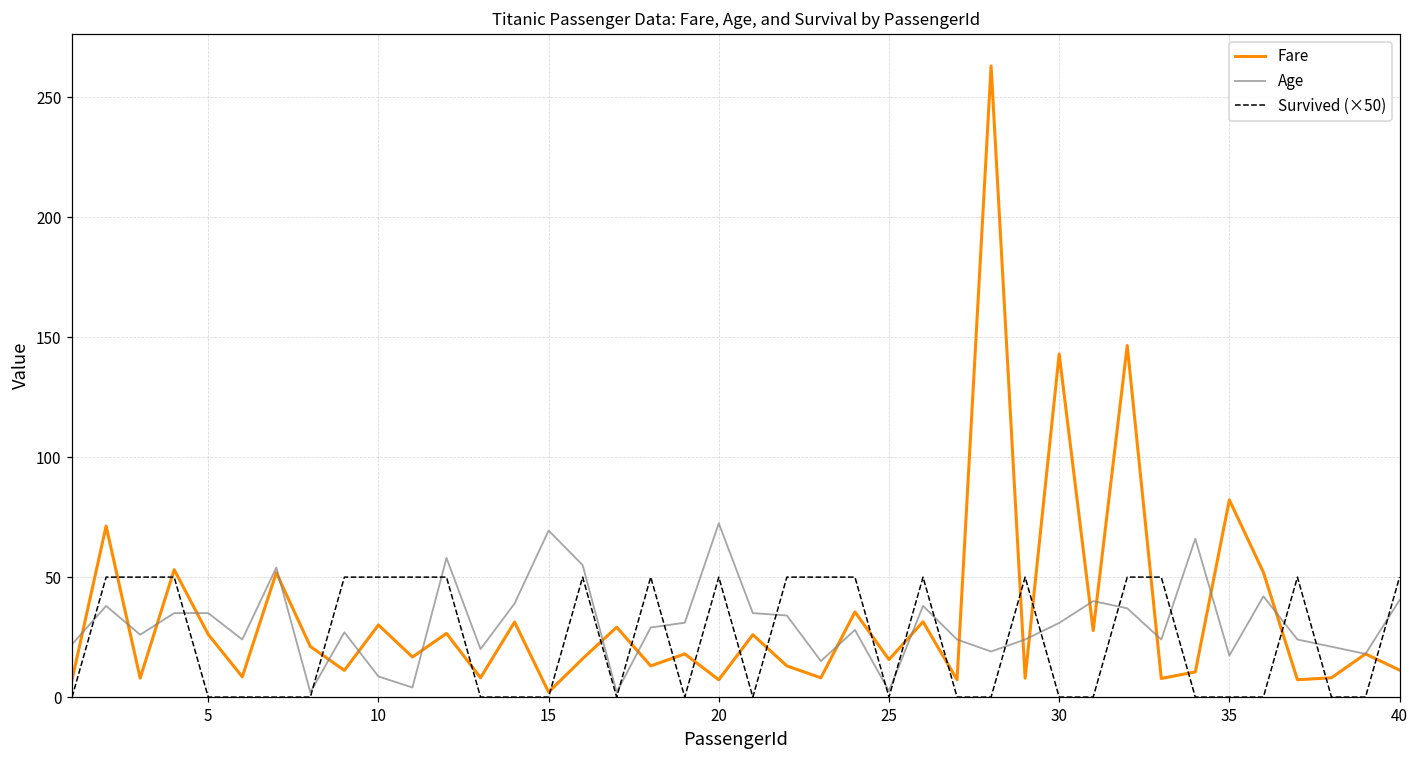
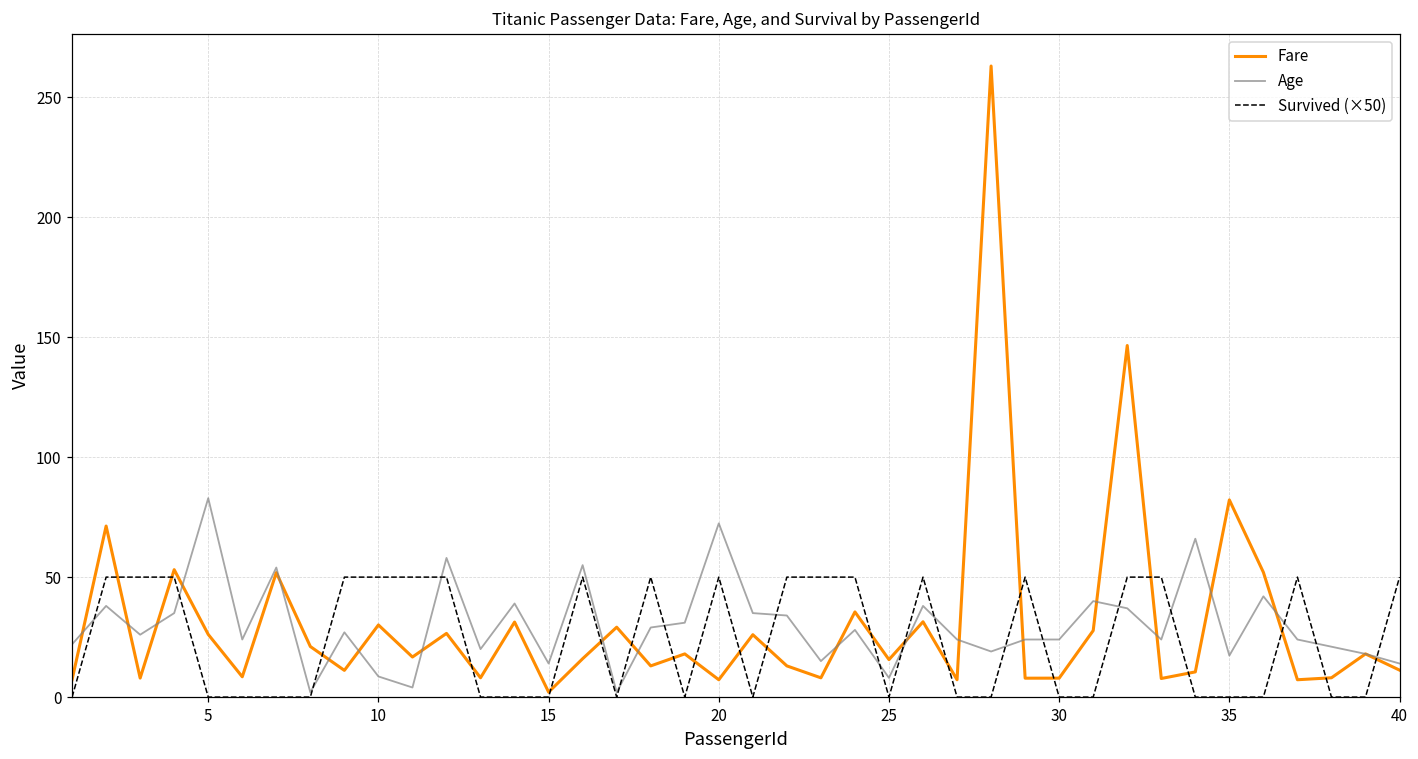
  {
    "Fare": {
      "5": 26,
      "10": 30,
      "15": 2,
      "20": 7,
      "25": 16,
-     "30": 143,
+     "30": 8,
      "35": 82,
      "40": 11
    },
    "Age": {
-     "5": 35,
+     "5": 83,
      "10": 9,
-     "15": 69,
+     "15": 14,
      "20": 72,
-     "25": 3,
-     "30": 31,
+     "25": 8,
+     "30": 24,
      "35": 17,
-     "40": 40
+     "40": 14
    },
    "Survived (×50)": {
      "5": 0,
      "10": 50,
      "15": 0,
      "20": 50,
      "25": 0,
      "30": 0,
      "35": 0,
      "40": 50
    }
  }
